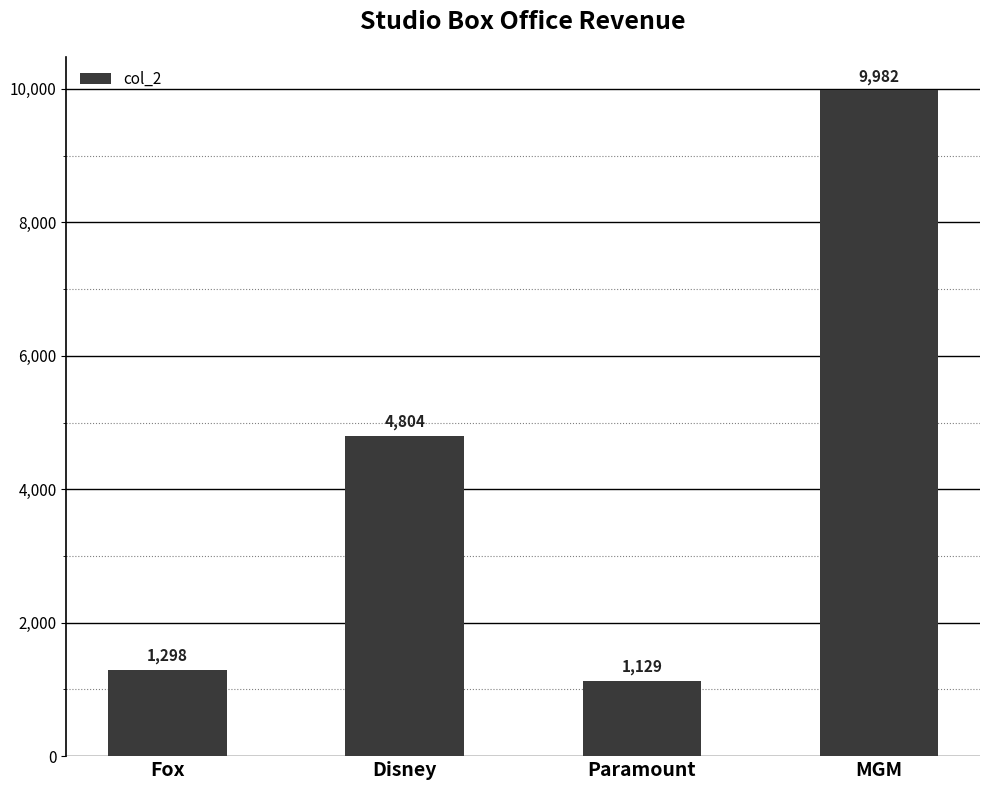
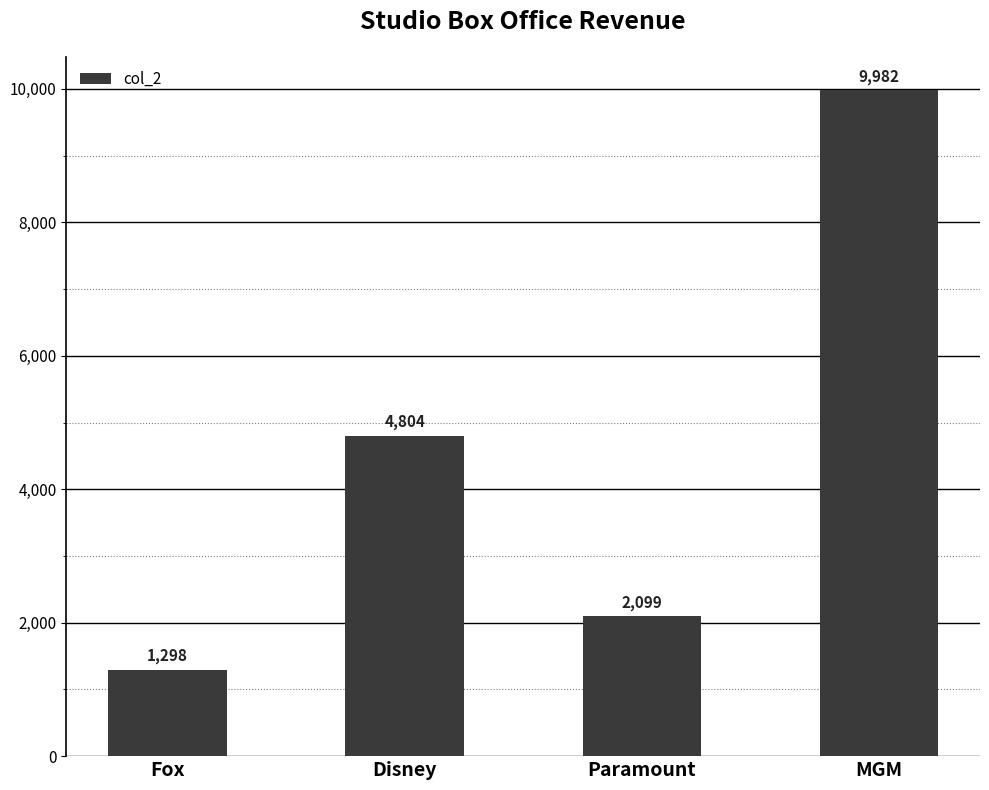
  {
    "Fox": "1,298",
    "Disney": "4,804",
-   "Paramount": "1,129",
+   "Paramount": "2,099",
    "MGM": "9,982"
  }
